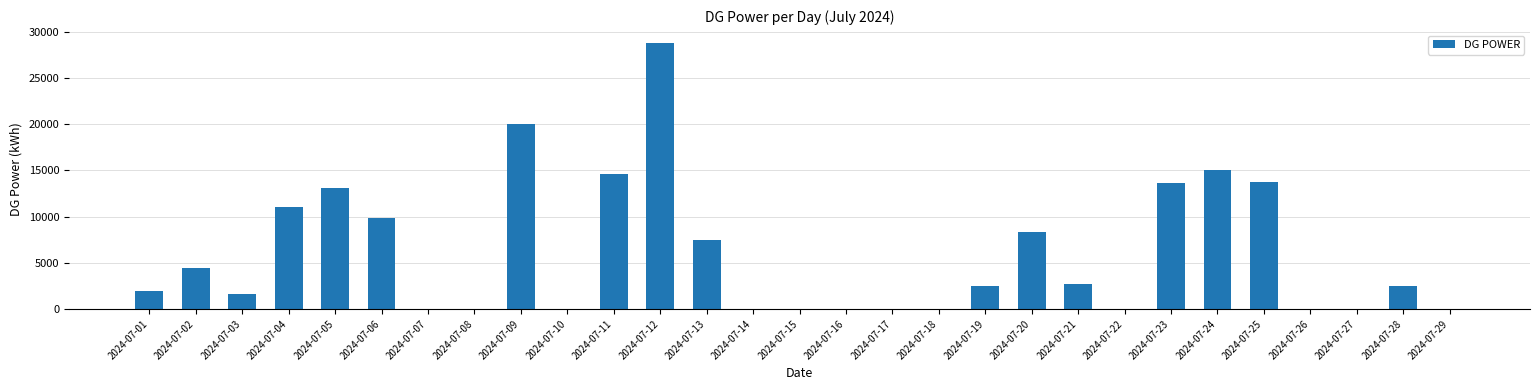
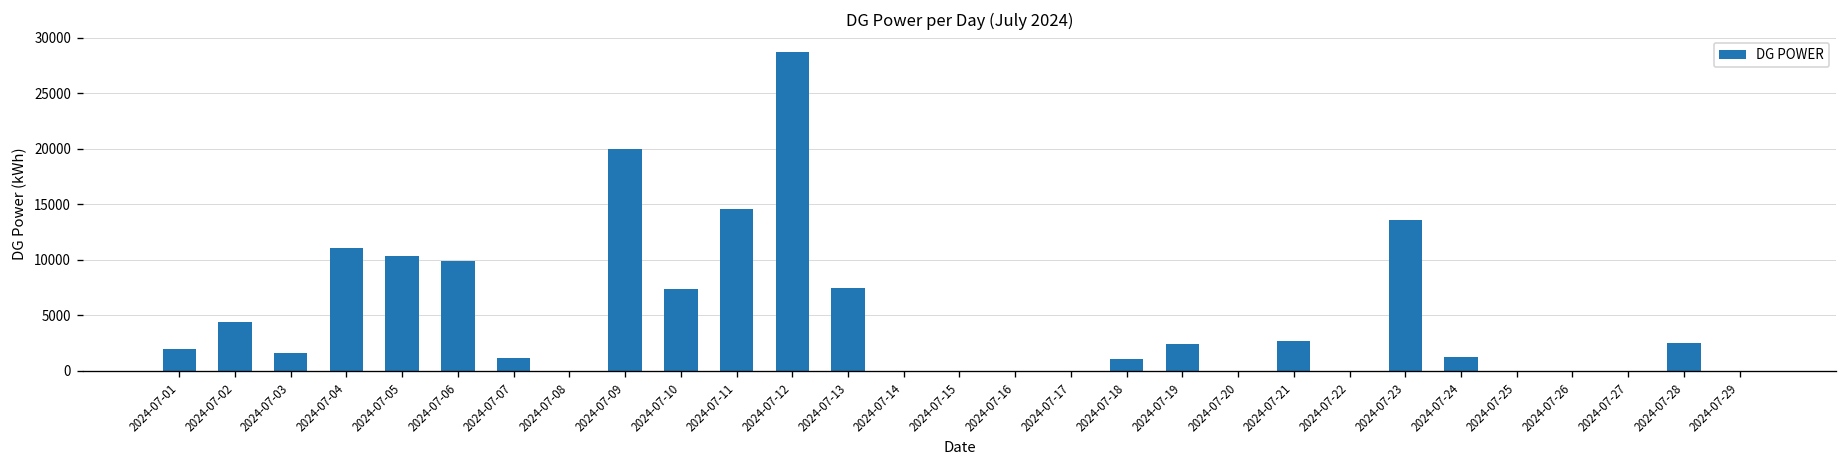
  {
    "2024-07-01": 2000,
    "2024-07-02": 4000,
    "2024-07-03": 2000,
    "2024-07-04": 11000,
-   "2024-07-05": 13000,
+   "2024-07-05": 10000,
    "2024-07-06": 10000,
-   "2024-07-07": 0,
+   "2024-07-07": 1000,
    "2024-07-08": 0,
    "2024-07-09": 20000,
-   "2024-07-10": 0,
+   "2024-07-10": 7000,
    "2024-07-11": 15000,
    "2024-07-12": 29000,
    "2024-07-13": 7000,
    "2024-07-14": 0,
    "2024-07-15": 0,
    "2024-07-16": 0,
    "2024-07-17": 0,
-   "2024-07-18": 0,
+   "2024-07-18": 1000,
    "2024-07-19": 2000,
-   "2024-07-20": 8000,
+   "2024-07-20": 0,
    "2024-07-21": 3000,
    "2024-07-22": 0,
    "2024-07-23": 14000,
-   "2024-07-24": 15000,
-   "2024-07-25": 14000,
+   "2024-07-24": 1000,
+   "2024-07-25": 0,
    "2024-07-26": 0,
    "2024-07-27": 0,
    "2024-07-28": 2000,
    "2024-07-29": 0
  }
